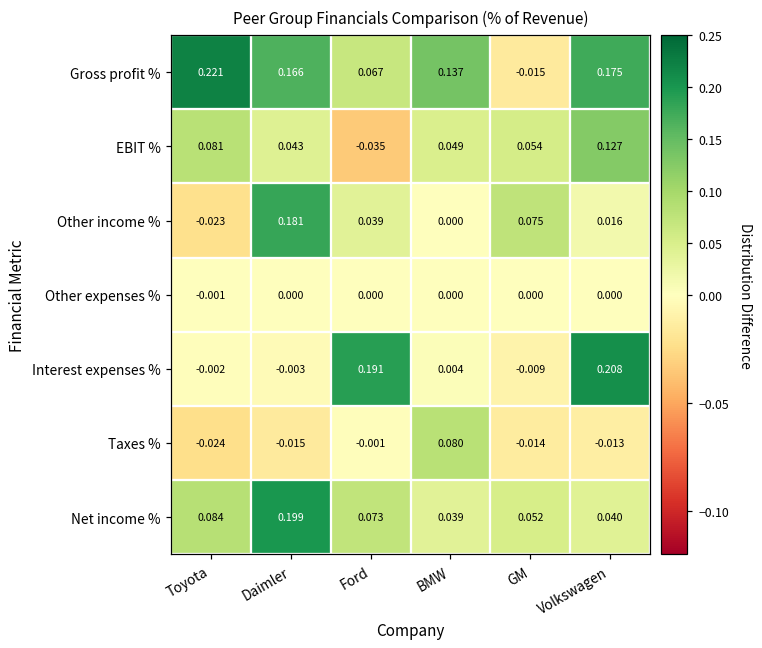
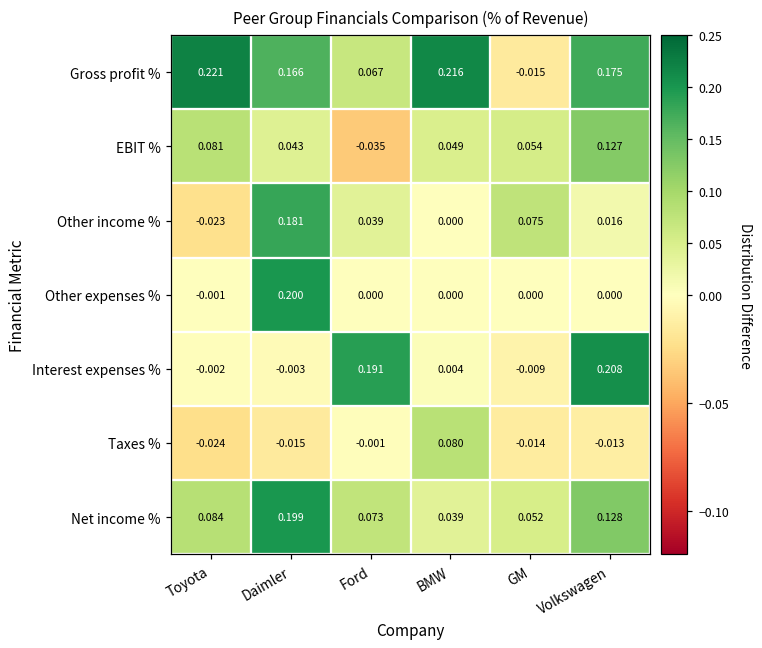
  {
    "Gross profit %": {
      "Toyota": 0.221,
      "Daimler": 0.166,
      "Ford": 0.067,
-     "BMW": 0.137,
+     "BMW": 0.216,
      "GM": -0.015,
      "Volkswagen": 0.175
    },
    "EBIT %": {
      "Toyota": 0.081,
      "Daimler": 0.043,
      "Ford": -0.035,
      "BMW": 0.049,
      "GM": 0.054,
      "Volkswagen": 0.127
    },
    "Other income %": {
      "Toyota": -0.023,
      "Daimler": 0.181,
      "Ford": 0.039,
      "BMW": 0.000,
      "GM": 0.075,
      "Volkswagen": 0.016
    },
    "Other expenses %": {
      "Toyota": -0.001,
-     "Daimler": 0.000,
+     "Daimler": 0.200,
      "Ford": 0.000,
      "BMW": 0.000,
      "GM": 0.000,
      "Volkswagen": 0.000
    },
    "Interest expenses %": {
      "Toyota": -0.002,
      "Daimler": -0.003,
      "Ford": 0.191,
      "BMW": 0.004,
      "GM": -0.009,
      "Volkswagen": 0.208
    },
    "Taxes %": {
      "Toyota": -0.024,
      "Daimler": -0.015,
      "Ford": -0.001,
      "BMW": 0.080,
      "GM": -0.014,
      "Volkswagen": -0.013
    },
    "Net income %": {
      "Toyota": 0.084,
      "Daimler": 0.199,
      "Ford": 0.073,
      "BMW": 0.039,
      "GM": 0.052,
-     "Volkswagen": 0.040
+     "Volkswagen": 0.128
    }
  }
